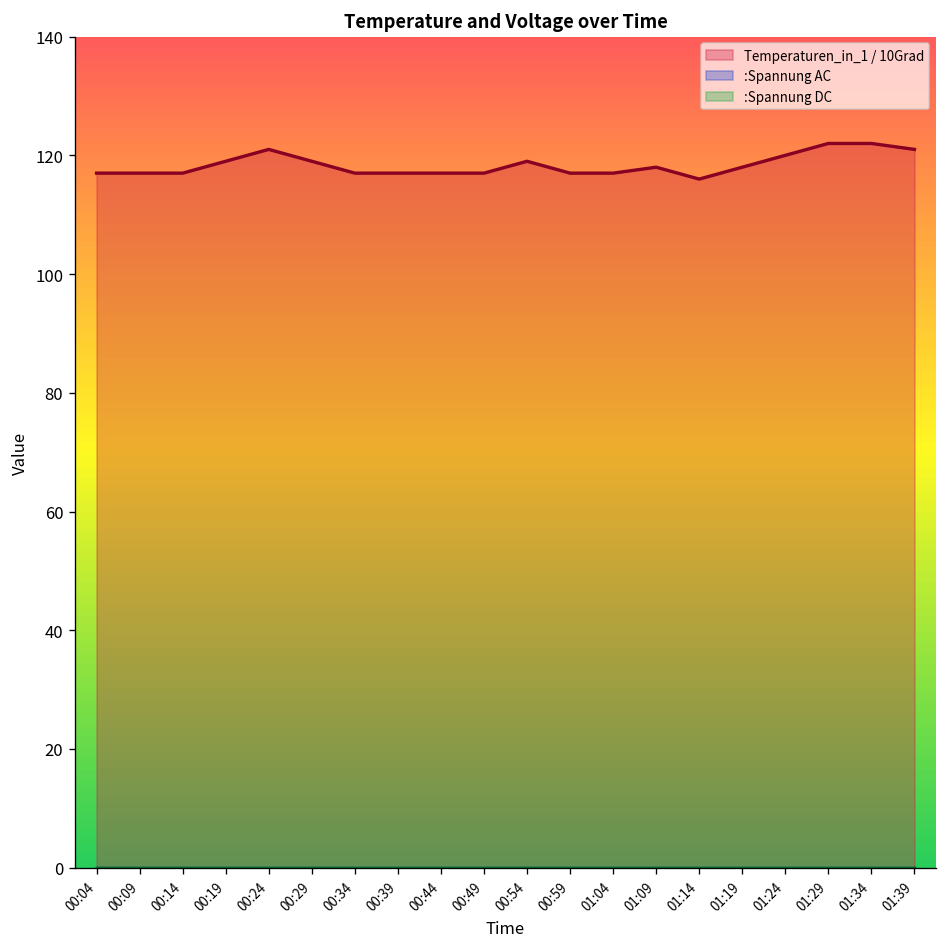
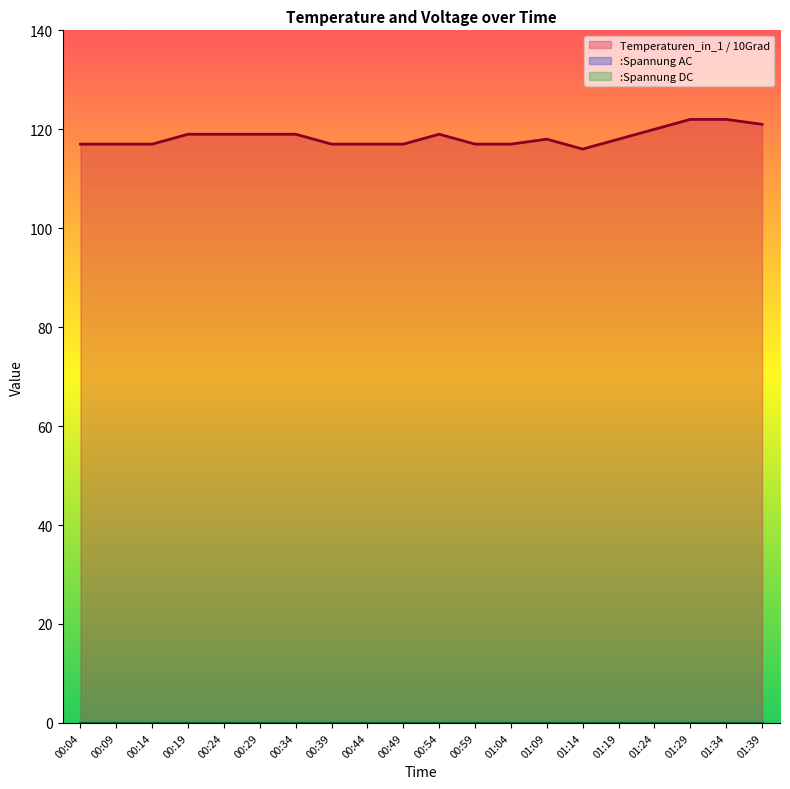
  {
    "Temperaturen_in_1 / 10Grad": {
      "00:04": 117,
      "00:09": 117,
      "00:14": 117,
      "00:19": 119,
-     "00:24": 121,
+     "00:24": 119,
      "00:29": 119,
-     "00:34": 117,
+     "00:34": 119,
      "00:39": 117,
      "00:44": 117,
      "00:49": 117,
      "00:54": 119,
      "00:59": 117,
      "01:04": 117,
      "01:09": 118,
      "01:14": 116,
      "01:19": 118,
      "01:24": 120,
      "01:29": 122,
      "01:34": 122,
      "01:39": 121
    },
    ":Spannung DC": {
      "00:04": 0,
      "00:09": 0,
      "00:14": 0,
      "00:19": 0,
      "00:24": 0,
      "00:29": 0,
      "00:34": 0,
      "00:39": 0,
      "00:44": 0,
      "00:49": 0,
      "00:54": 0,
      "00:59": 0,
      "01:04": 0,
      "01:09": 0,
      "01:14": 0,
      "01:19": 0,
      "01:24": 0,
      "01:29": 0,
      "01:34": 0,
      "01:39": 0
    }
  }
